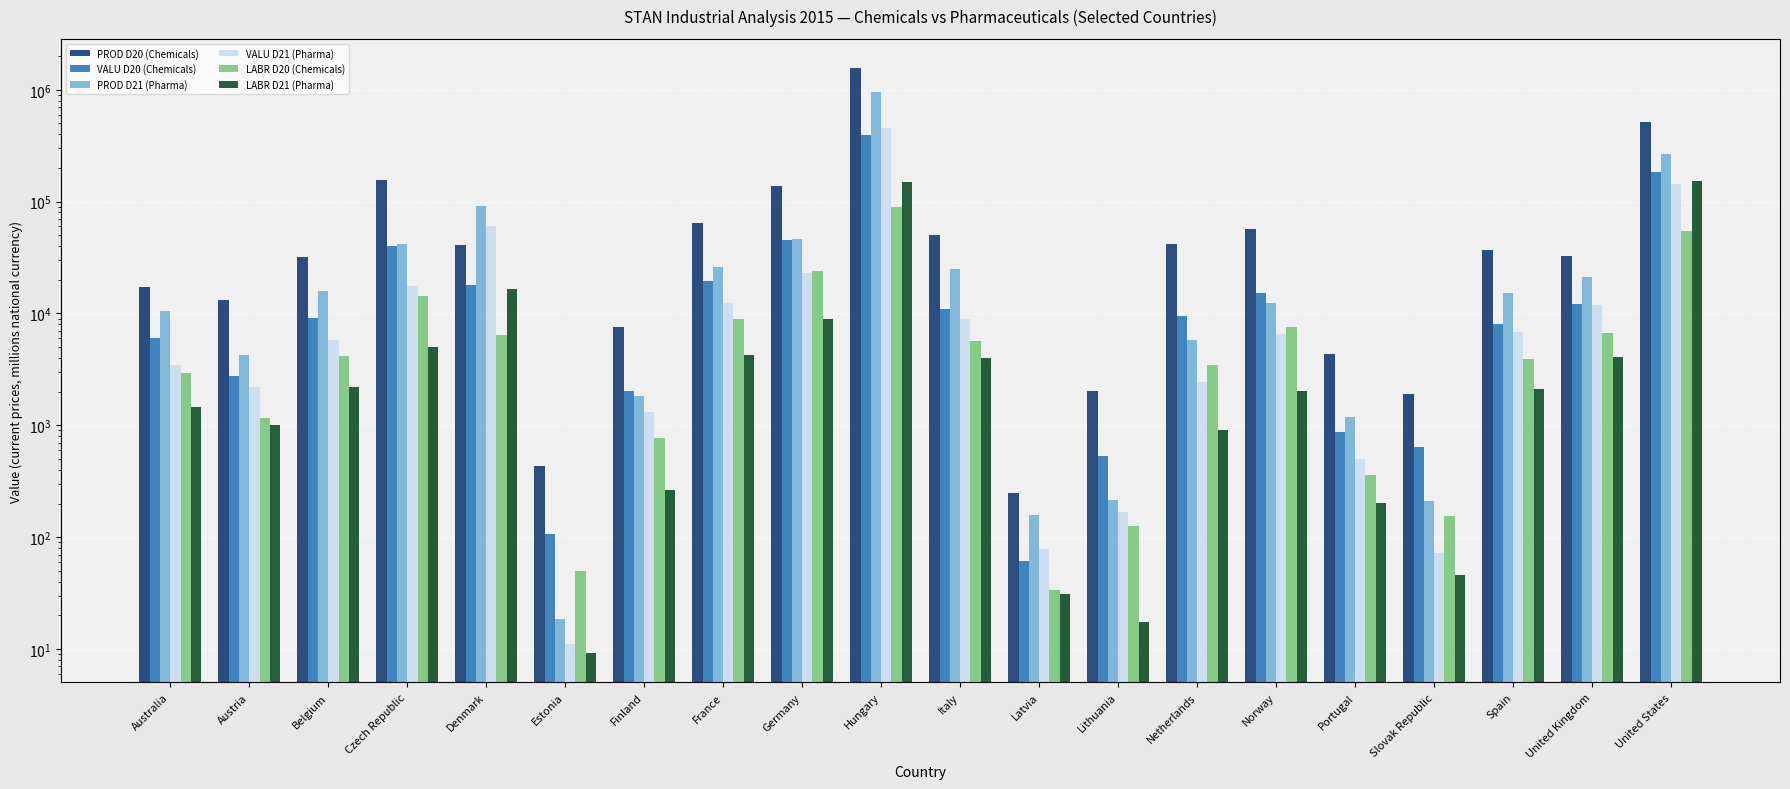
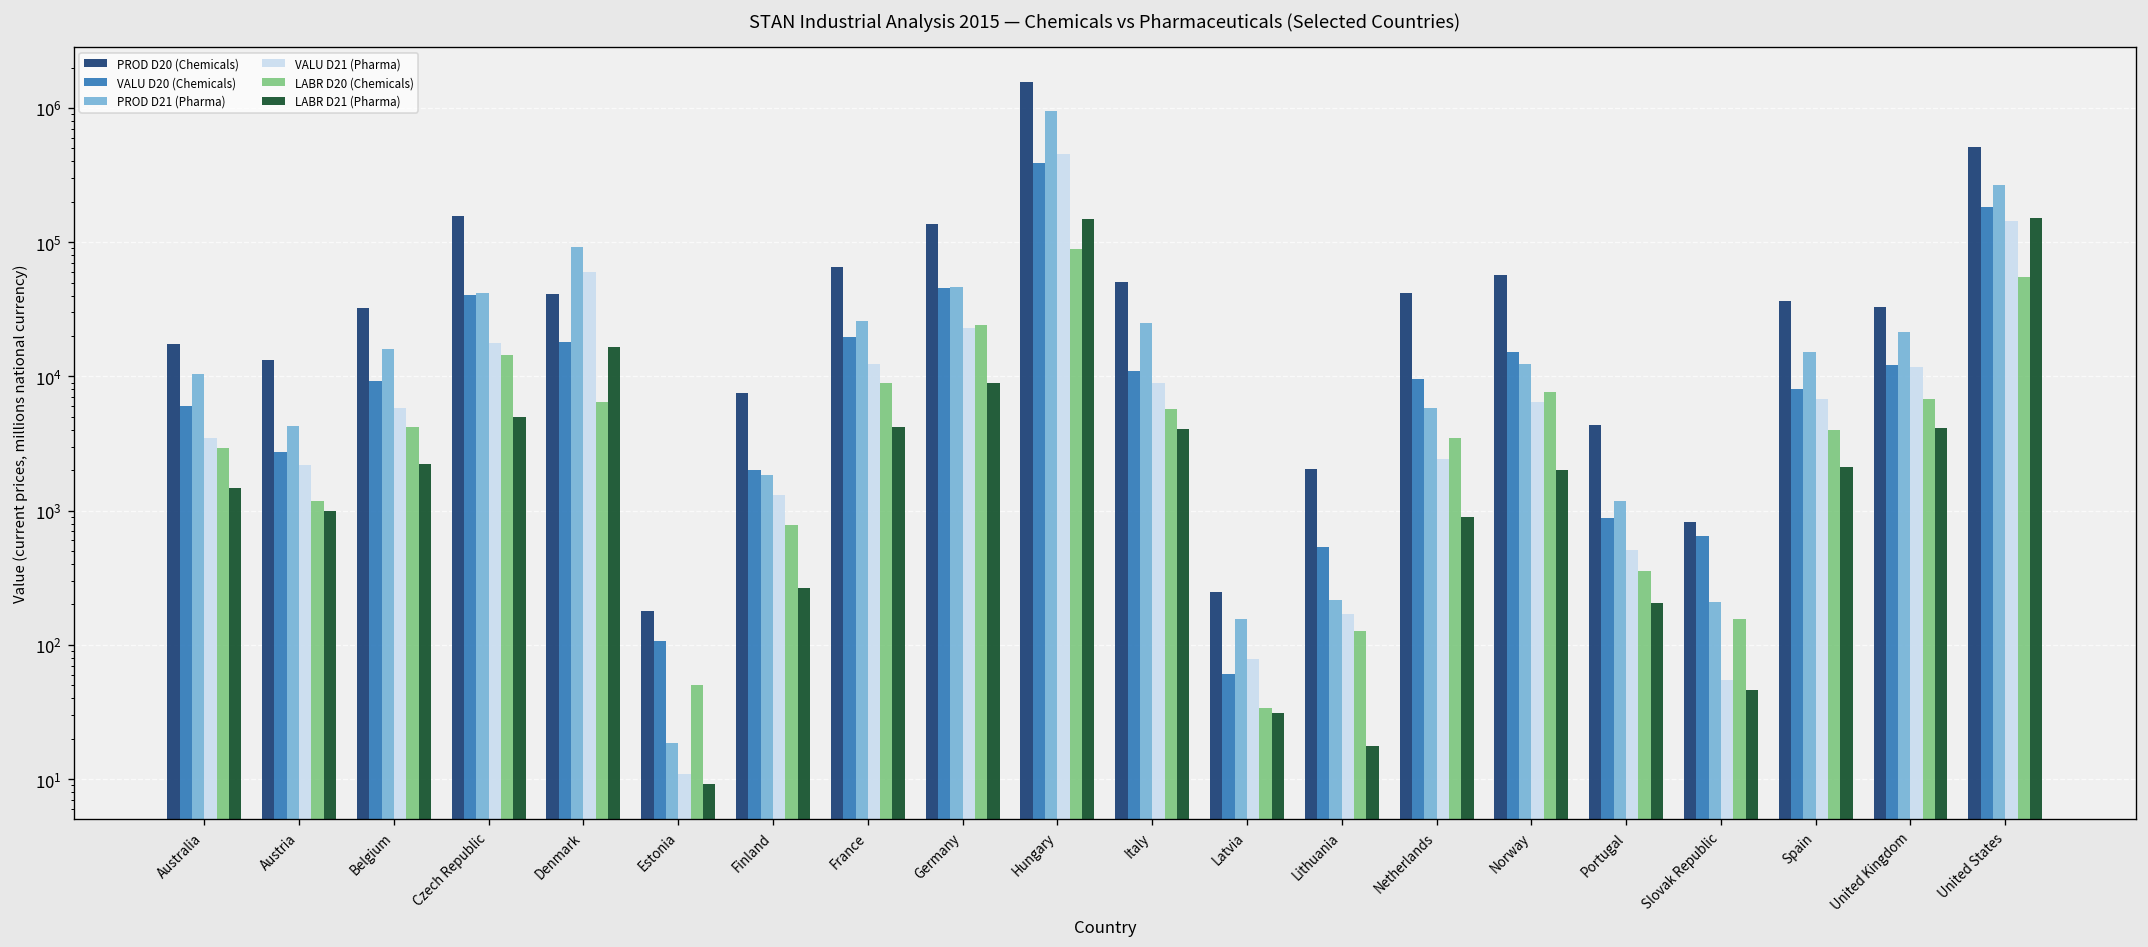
  {
    "PROD D20 (Chemicals)": {
      "Australia": 17000,
      "Austria": 13000,
      "Belgium": 32000,
      "Czech Republic": 160000,
      "Denmark": 41000,
-     "Estonia": 430,
+     "Estonia": 180,
      "Finland": 8000,
      "France": 60000,
      "Germany": 140000,
      "Hungary": 1600000,
      "Italy": 50000,
      "Latvia": 250,
      "Lithuania": 2000,
      "Netherlands": 42000,
      "Norway": 60000,
      "Portugal": 4400,
-     "Slovak Republic": 1900,
+     "Slovak Republic": 800,
      "Spain": 37000,
      "United Kingdom": 33000,
      "United States": 500000
    },
    "VALU D20 (Chemicals)": {
      "Australia": 6000,
      "Austria": 2800,
      "Belgium": 9000,
      "Czech Republic": 40000,
      "Denmark": 18000,
      "Estonia": 110,
      "Finland": 2000,
      "France": 20000,
      "Germany": 46000,
      "Hungary": 390000,
      "Italy": 11000,
      "Latvia": 60,
      "Lithuania": 500,
      "Netherlands": 9000,
      "Norway": 15000,
      "Portugal": 900,
      "Slovak Republic": 600,
      "Spain": 8000,
      "United Kingdom": 12000,
      "United States": 180000
    },
    "PROD D21 (Pharma)": {
      "Australia": 10000,
      "Austria": 4300,
      "Belgium": 16000,
      "Czech Republic": 42000,
      "Denmark": 90000,
      "Estonia": 19,
      "Finland": 1800,
      "France": 26000,
      "Germany": 47000,
      "Hungary": 1000000,
      "Italy": 25000,
      "Latvia": 160,
      "Lithuania": 220,
      "Netherlands": 6000,
      "Norway": 12000,
      "Portugal": 1200,
      "Slovak Republic": 210,
      "Spain": 15000,
      "United Kingdom": 21000,
      "United States": 270000
    },
    "VALU D21 (Pharma)": {
      "Australia": 3500,
      "Austria": 2200,
      "Belgium": 6000,
      "Czech Republic": 18000,
      "Denmark": 60000,
      "Estonia": 11,
      "Finland": 1300,
      "France": 12000,
      "Germany": 23000,
      "Hungary": 450000,
      "Italy": 9000,
      "Latvia": 80,
      "Lithuania": 170,
      "Netherlands": 2400,
      "Norway": 6000,
      "Portugal": 500,
-     "Slovak Republic": 70,
+     "Slovak Republic": 60,
      "Spain": 7000,
      "United Kingdom": 12000,
      "United States": 140000
    },
    "LABR D20 (Chemicals)": {
      "Australia": 2900,
      "Austria": 1200,
      "Belgium": 4200,
      "Czech Republic": 14000,
      "Denmark": 6000,
      "Estonia": 50,
      "Finland": 800,
      "France": 9000,
      "Germany": 24000,
      "Hungary": 90000,
      "Italy": 6000,
      "Latvia": 34,
      "Lithuania": 130,
      "Netherlands": 3500,
      "Norway": 8000,
      "Portugal": 360,
      "Slovak Republic": 160,
      "Spain": 4000,
      "United Kingdom": 7000,
      "United States": 50000
    },
    "LABR D21 (Pharma)": {
      "Australia": 1500,
      "Austria": 1000,
      "Belgium": 2200,
      "Czech Republic": 5000,
      "Denmark": 16000,
      "Estonia": 9,
      "Finland": 260,
      "France": 4200,
      "Germany": 9000,
      "Hungary": 150000,
      "Italy": 4000,
      "Latvia": 31,
      "Lithuania": 18,
      "Netherlands": 900,
      "Norway": 2000,
      "Portugal": 200,
      "Slovak Republic": 46,
      "Spain": 2100,
      "United Kingdom": 4100,
      "United States": 150000
    }
  }
